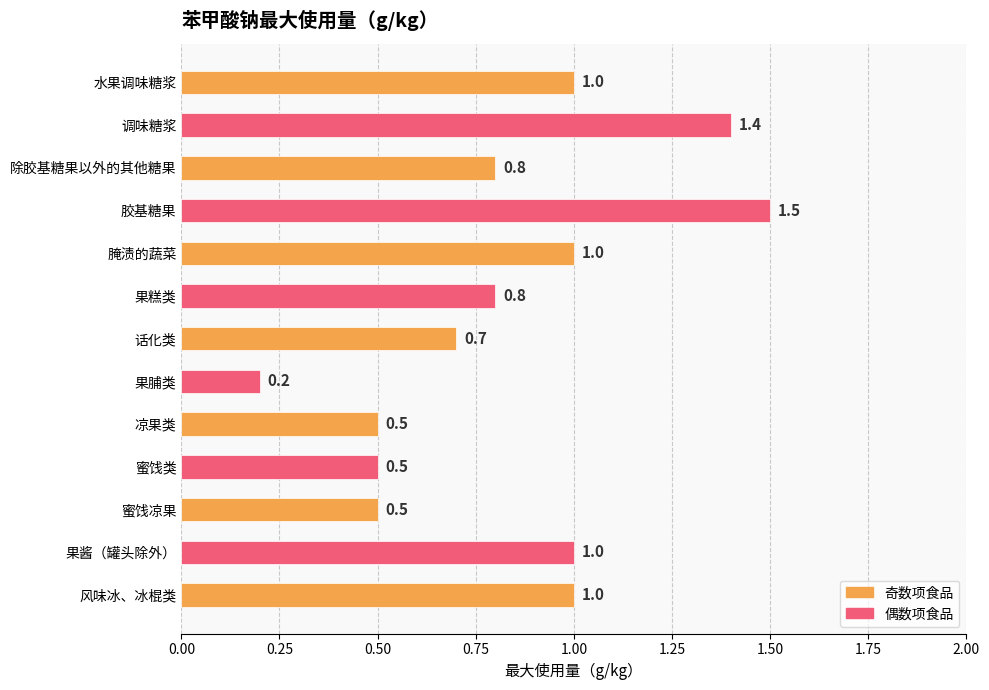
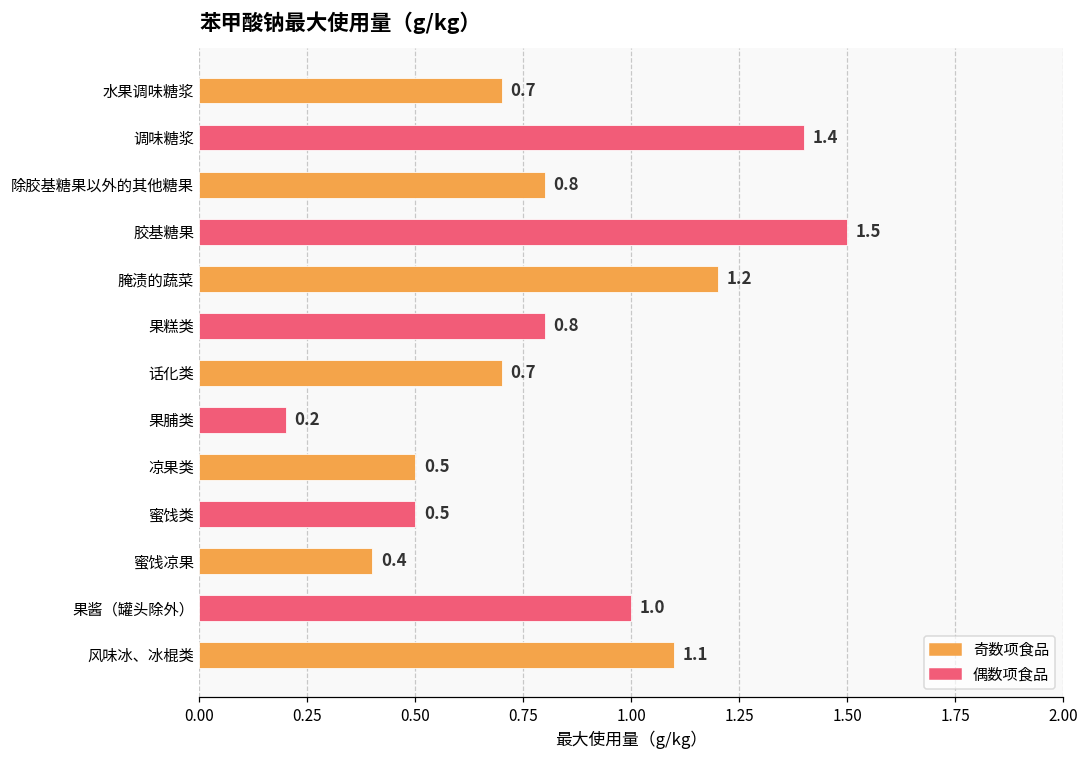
  {
-   "水果调味糖浆": 1.0,
+   "水果调味糖浆": 0.7,
    "调味糖浆": 1.4,
    "除胶基糖果以外的其他糖果": 0.8,
    "胶基糖果": 1.5,
-   "腌渍的蔬菜": 1.0,
+   "腌渍的蔬菜": 1.2,
    "果糕类": 0.8,
    "话化类": 0.7,
    "果脯类": 0.2,
    "凉果类": 0.5,
    "蜜饯类": 0.5,
-   "蜜饯凉果": 0.5,
+   "蜜饯凉果": 0.4,
    "果酱（罐头除外）": 1.0,
-   "风味冰、冰棍类": 1.0
+   "风味冰、冰棍类": 1.1
  }
